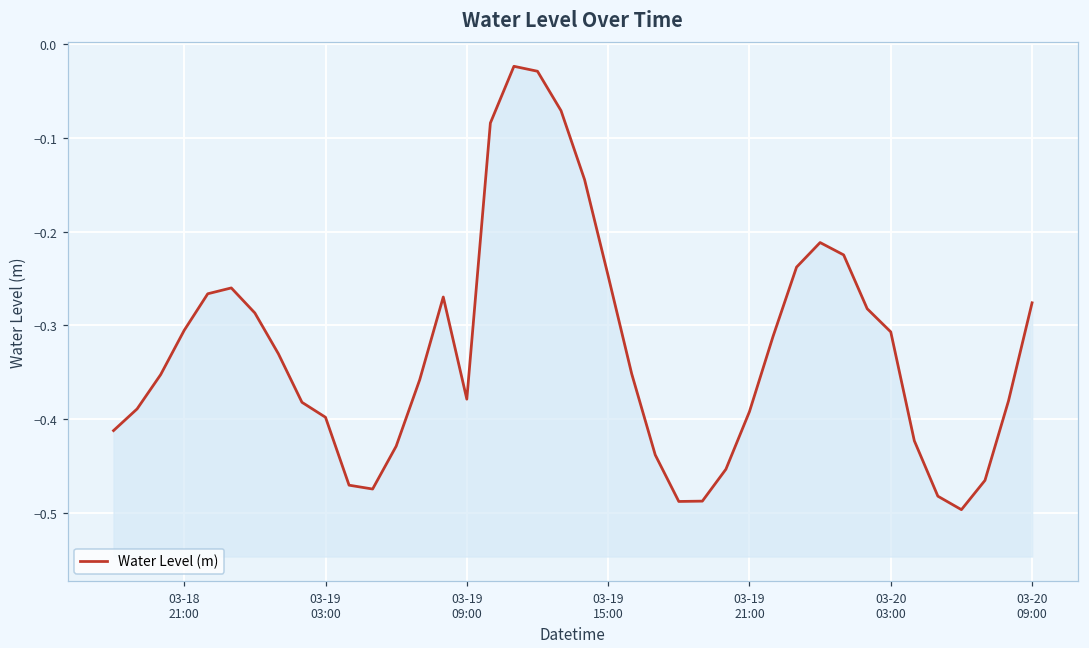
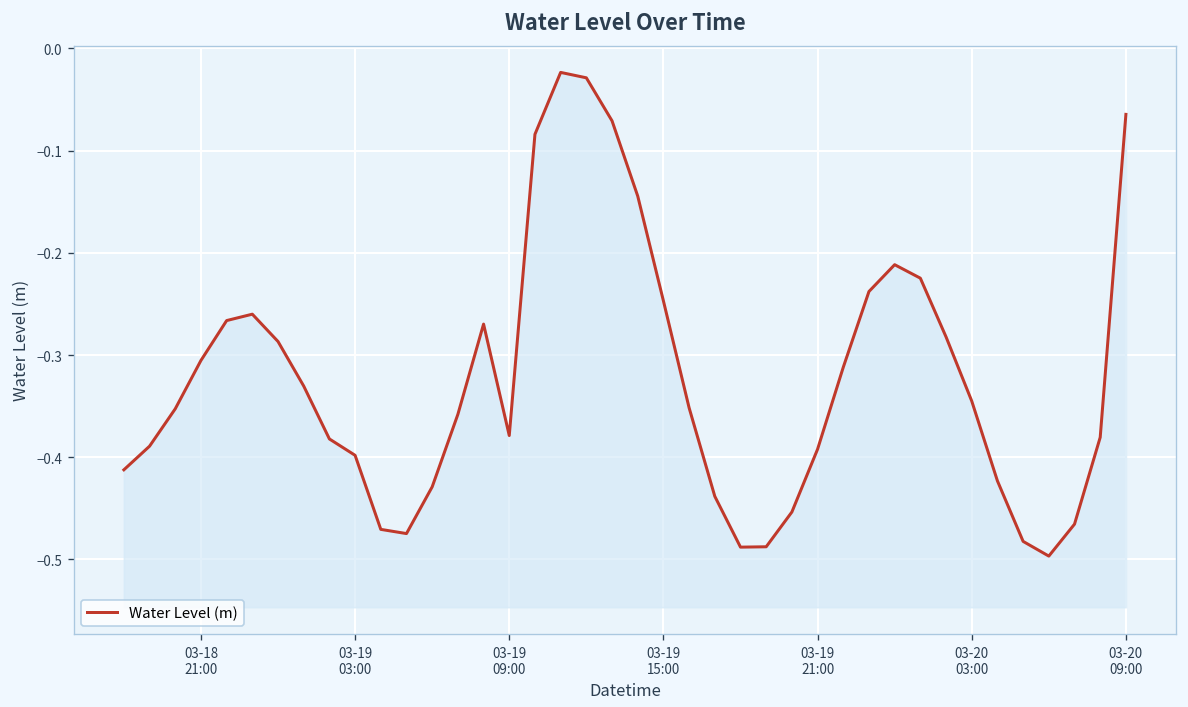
  {
    "03-18 21:00": -0.31,
    "03-19 03:00": -0.40,
    "03-19 09:00": -0.38,
    "03-19 15:00": -0.25,
    "03-19 21:00": -0.39,
-   "03-20 03:00": -0.31,
-   "03-20 09:00": -0.28
+   "03-20 03:00": -0.35,
+   "03-20 09:00": -0.06
  }
